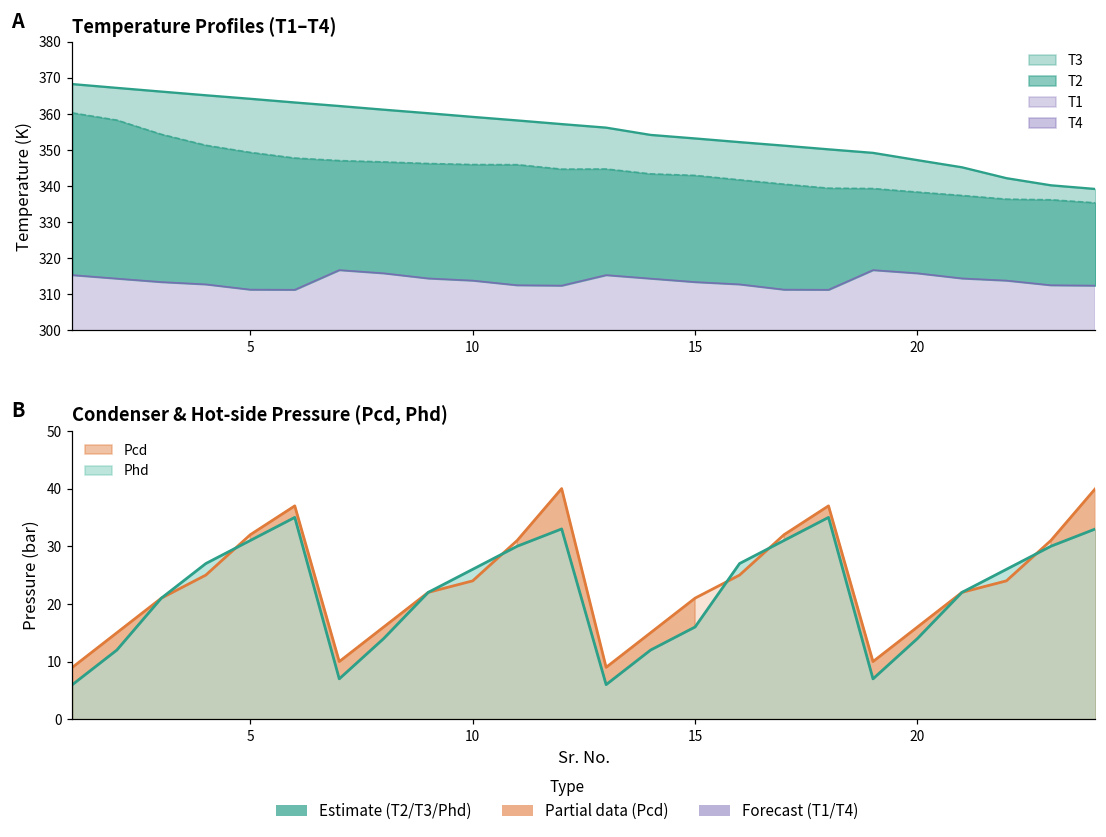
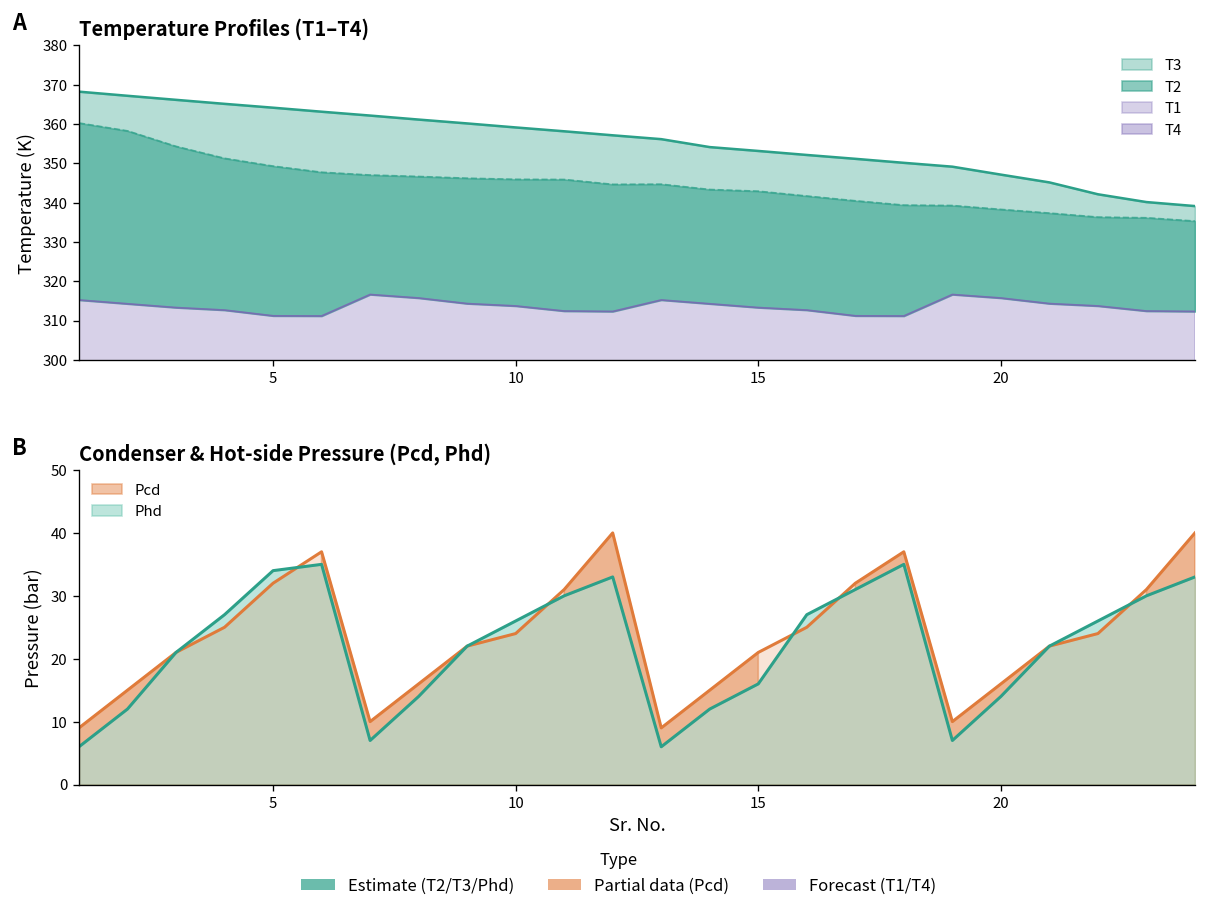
  {
    "Condenser & Hot-side Pressure (Pcd, Phd)": {
      "Phd": {
-       "5": 31,
+       "5": 34,
        "10": 26,
        "15": 16,
        "20": 14
      }
    }
  }
